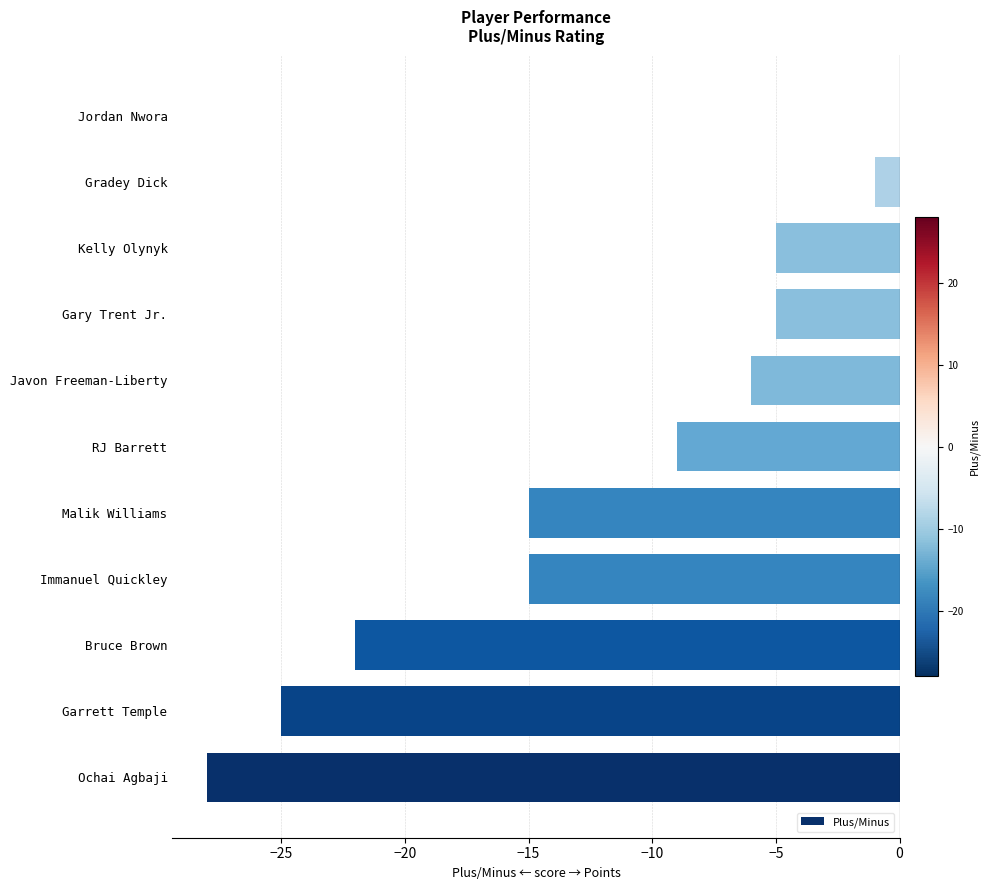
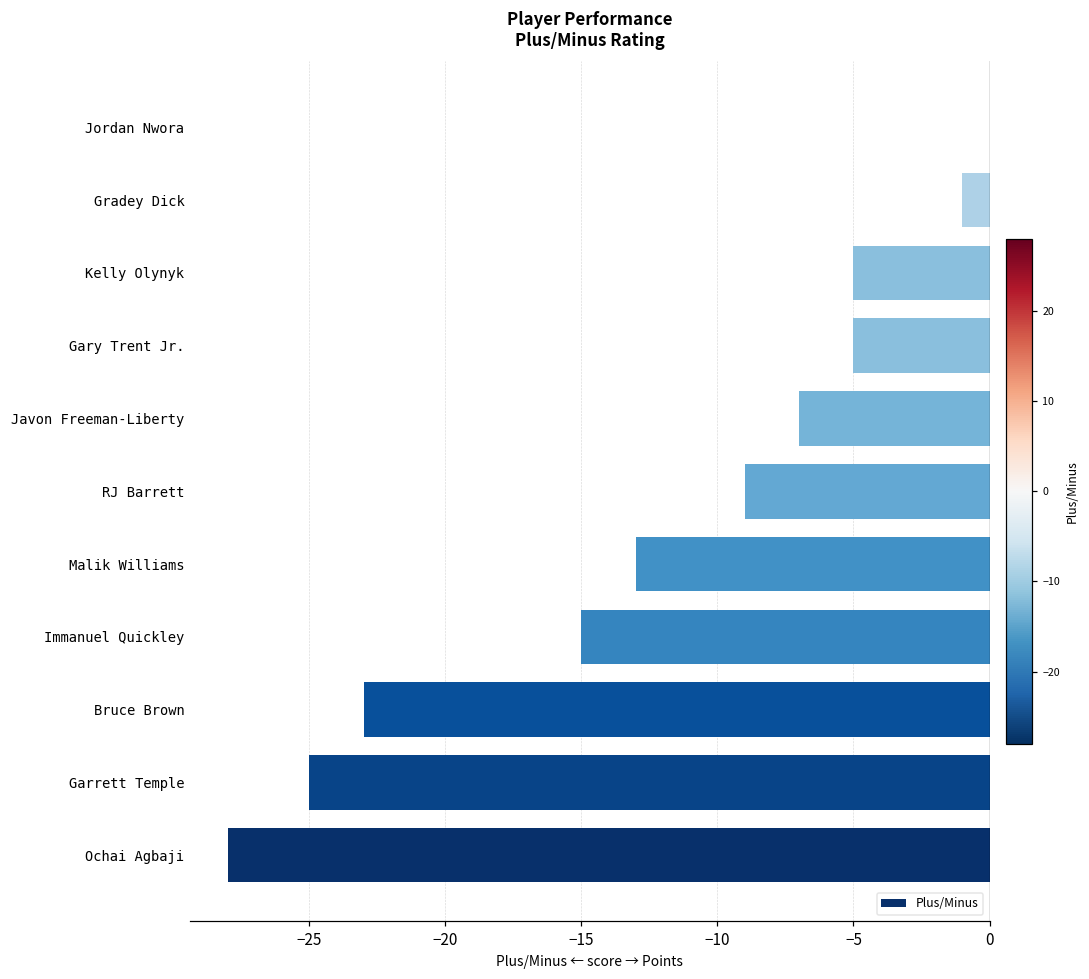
  {
    "Jordan Nwora": 0,
    "Gradey Dick": -1,
    "Kelly Olynyk": -5,
    "Gary Trent Jr.": -5,
-   "Javon Freeman-Liberty": -6,
+   "Javon Freeman-Liberty": -7,
    "RJ Barrett": -9,
-   "Malik Williams": -15,
+   "Malik Williams": -13,
    "Immanuel Quickley": -15,
-   "Bruce Brown": -22,
+   "Bruce Brown": -23,
    "Garrett Temple": -25,
    "Ochai Agbaji": -28
  }
